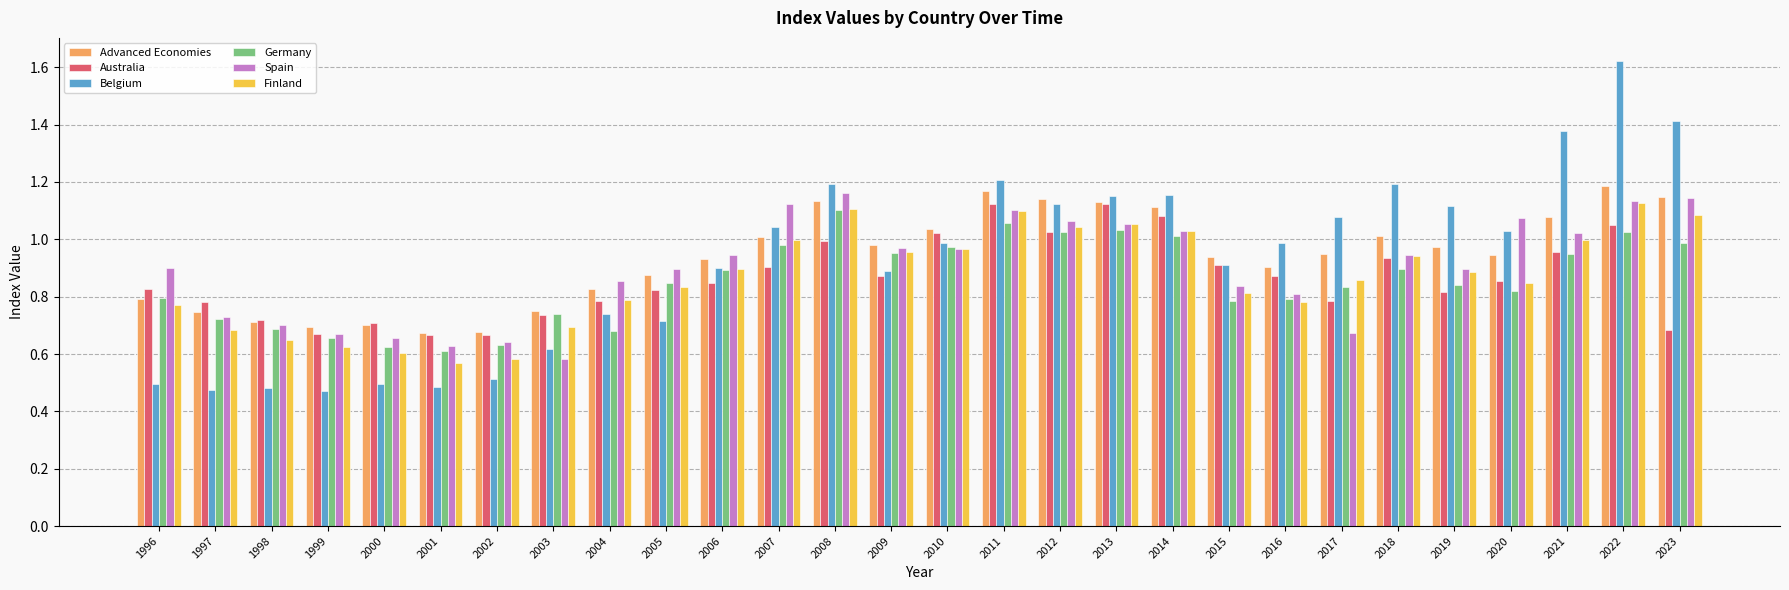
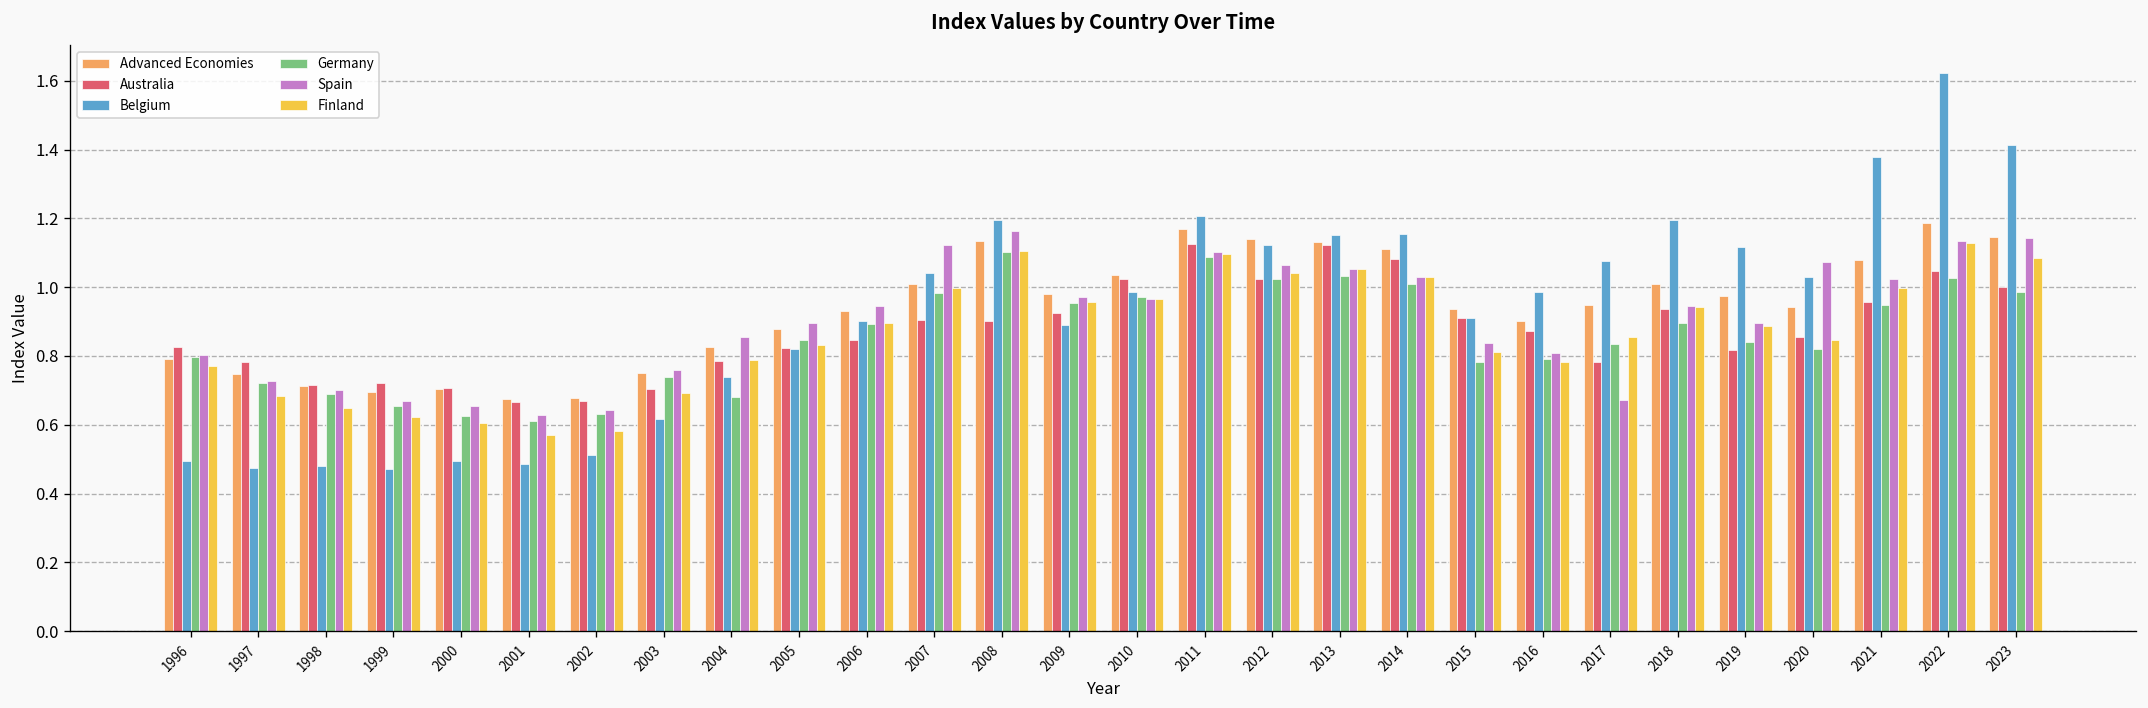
  {
    "Australia": {
      "1996": 0.83,
      "1997": 0.78,
      "1998": 0.72,
-     "1999": 0.67,
+     "1999": 0.72,
      "2000": 0.71,
      "2001": 0.67,
      "2002": 0.67,
-     "2003": 0.73,
+     "2003": 0.70,
      "2004": 0.79,
      "2005": 0.82,
      "2006": 0.85,
      "2007": 0.90,
-     "2008": 0.99,
-     "2009": 0.87,
+     "2008": 0.90,
+     "2009": 0.93,
      "2010": 1.02,
      "2011": 1.12,
      "2012": 1.02,
      "2013": 1.12,
      "2014": 1.08,
      "2015": 0.91,
      "2016": 0.87,
      "2017": 0.78,
      "2018": 0.94,
      "2019": 0.82,
      "2020": 0.85,
      "2021": 0.96,
      "2022": 1.05,
-     "2023": 0.68
+     "2023": 1.00
    },
    "Belgium": {
      "1996": 0.50,
      "1997": 0.47,
      "1998": 0.48,
      "1999": 0.47,
      "2000": 0.50,
      "2001": 0.49,
      "2002": 0.51,
      "2003": 0.62,
      "2004": 0.74,
-     "2005": 0.71,
+     "2005": 0.82,
      "2006": 0.90,
      "2007": 1.04,
      "2008": 1.19,
      "2009": 0.89,
      "2010": 0.99,
      "2011": 1.21,
      "2012": 1.12,
      "2013": 1.15,
      "2014": 1.15,
      "2015": 0.91,
      "2016": 0.99,
      "2017": 1.08,
      "2018": 1.19,
      "2019": 1.12,
      "2020": 1.03,
      "2021": 1.38,
      "2022": 1.62,
      "2023": 1.41
    },
    "Germany": {
      "1996": 0.80,
      "1997": 0.72,
      "1998": 0.69,
      "1999": 0.66,
      "2000": 0.63,
      "2001": 0.61,
      "2002": 0.63,
      "2003": 0.74,
      "2004": 0.68,
      "2005": 0.85,
      "2006": 0.89,
      "2007": 0.98,
      "2008": 1.10,
      "2009": 0.95,
      "2010": 0.97,
-     "2011": 1.06,
+     "2011": 1.09,
      "2012": 1.02,
      "2013": 1.03,
      "2014": 1.01,
      "2015": 0.78,
      "2016": 0.79,
      "2017": 0.83,
      "2018": 0.90,
      "2019": 0.84,
      "2020": 0.82,
      "2021": 0.95,
      "2022": 1.03,
      "2023": 0.99
    },
    "Spain": {
-     "1996": 0.90,
+     "1996": 0.80,
      "1997": 0.73,
      "1998": 0.70,
      "1999": 0.67,
      "2000": 0.65,
      "2001": 0.63,
      "2002": 0.64,
-     "2003": 0.58,
+     "2003": 0.76,
      "2004": 0.85,
      "2005": 0.90,
      "2006": 0.94,
      "2007": 1.12,
      "2008": 1.16,
      "2009": 0.97,
      "2010": 0.97,
      "2011": 1.10,
      "2012": 1.07,
      "2013": 1.05,
      "2014": 1.03,
      "2015": 0.84,
      "2016": 0.81,
      "2017": 0.67,
      "2018": 0.95,
      "2019": 0.90,
      "2020": 1.07,
      "2021": 1.02,
      "2022": 1.13,
      "2023": 1.14
    }
  }
